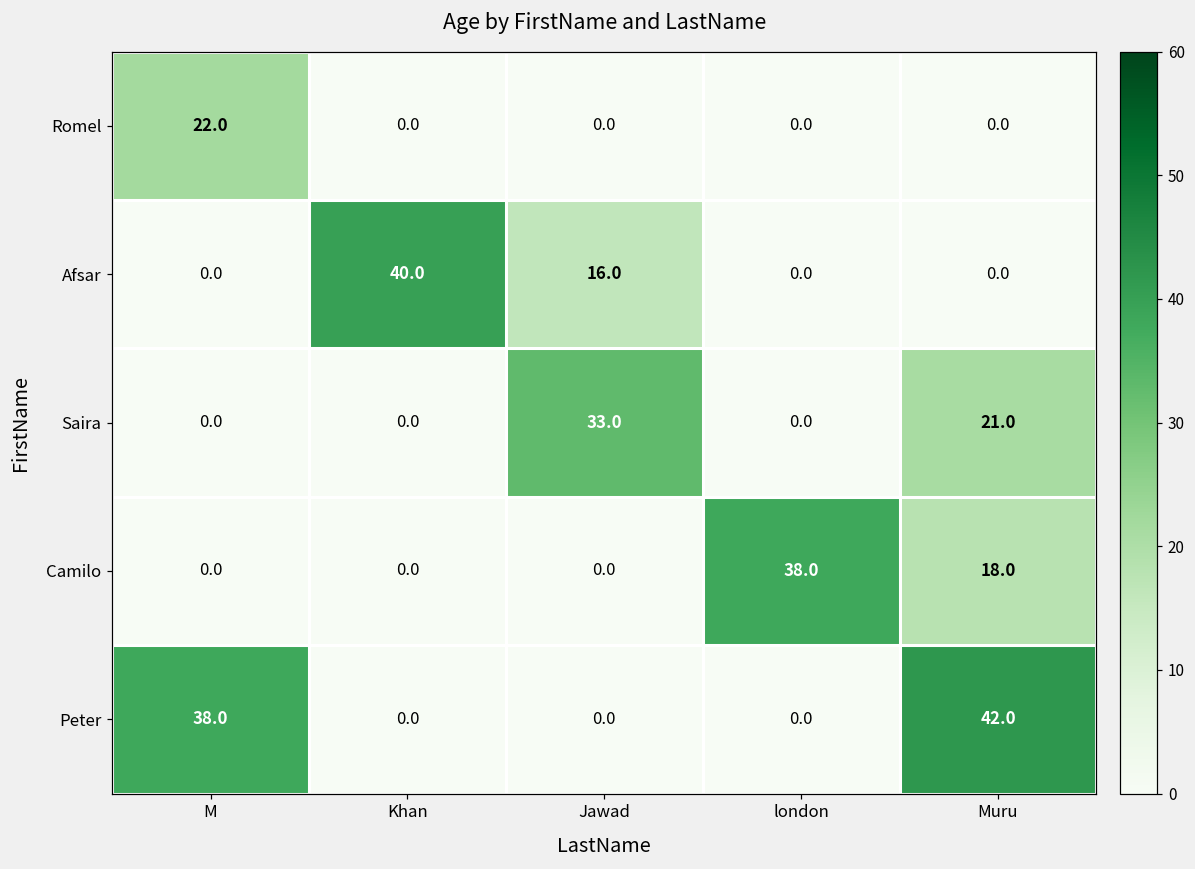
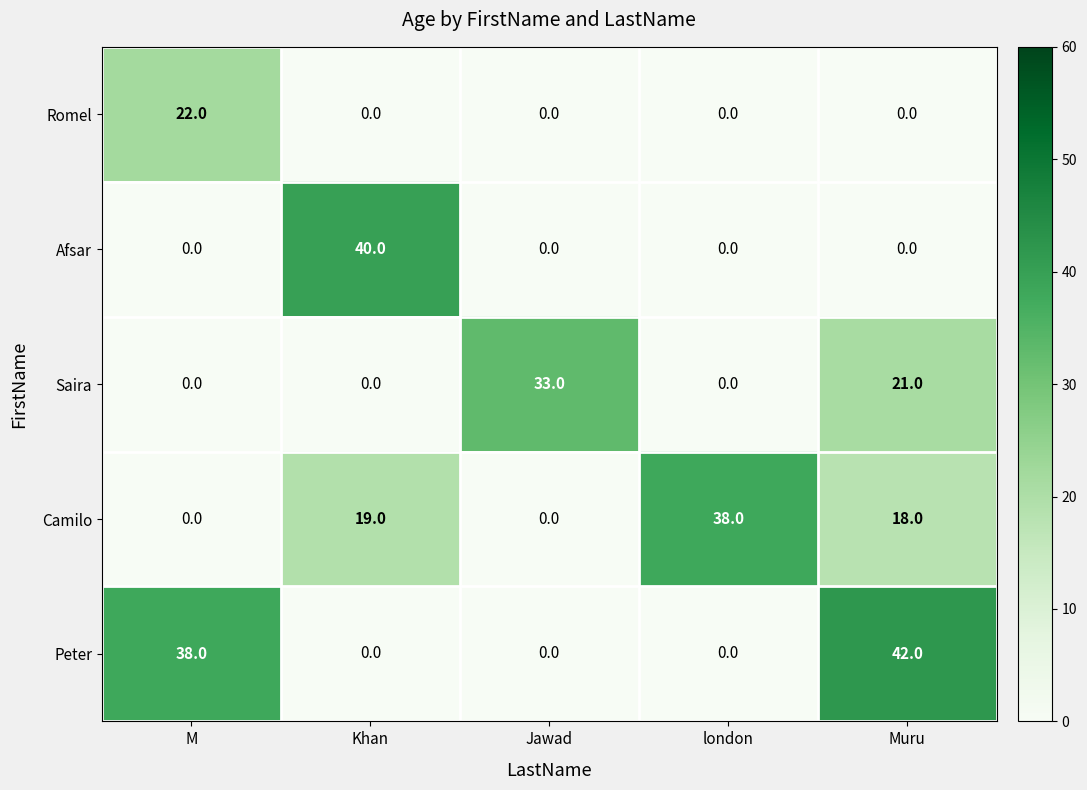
  {
    "Romel": {
      "M": 22.0,
      "Khan": 0.0,
      "Jawad": 0.0,
      "london": 0.0,
      "Muru": 0.0
    },
    "Afsar": {
      "M": 0.0,
      "Khan": 40.0,
-     "Jawad": 16.0,
+     "Jawad": 0.0,
      "london": 0.0,
      "Muru": 0.0
    },
    "Saira": {
      "M": 0.0,
      "Khan": 0.0,
      "Jawad": 33.0,
      "london": 0.0,
      "Muru": 21.0
    },
    "Camilo": {
      "M": 0.0,
-     "Khan": 0.0,
+     "Khan": 19.0,
      "Jawad": 0.0,
      "london": 38.0,
      "Muru": 18.0
    },
    "Peter": {
      "M": 38.0,
      "Khan": 0.0,
      "Jawad": 0.0,
      "london": 0.0,
      "Muru": 42.0
    }
  }
